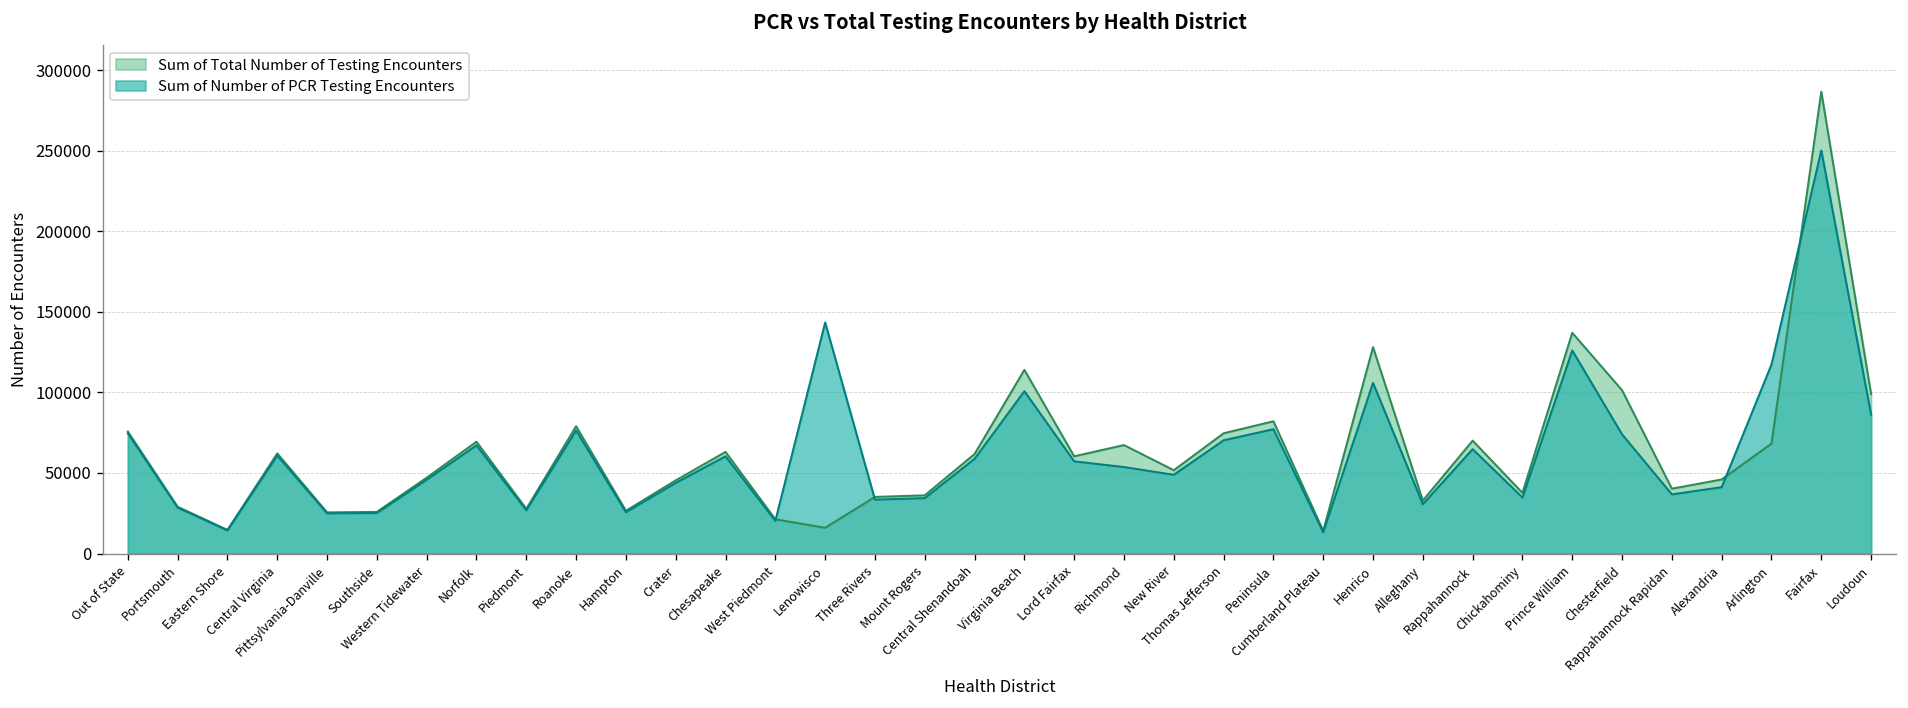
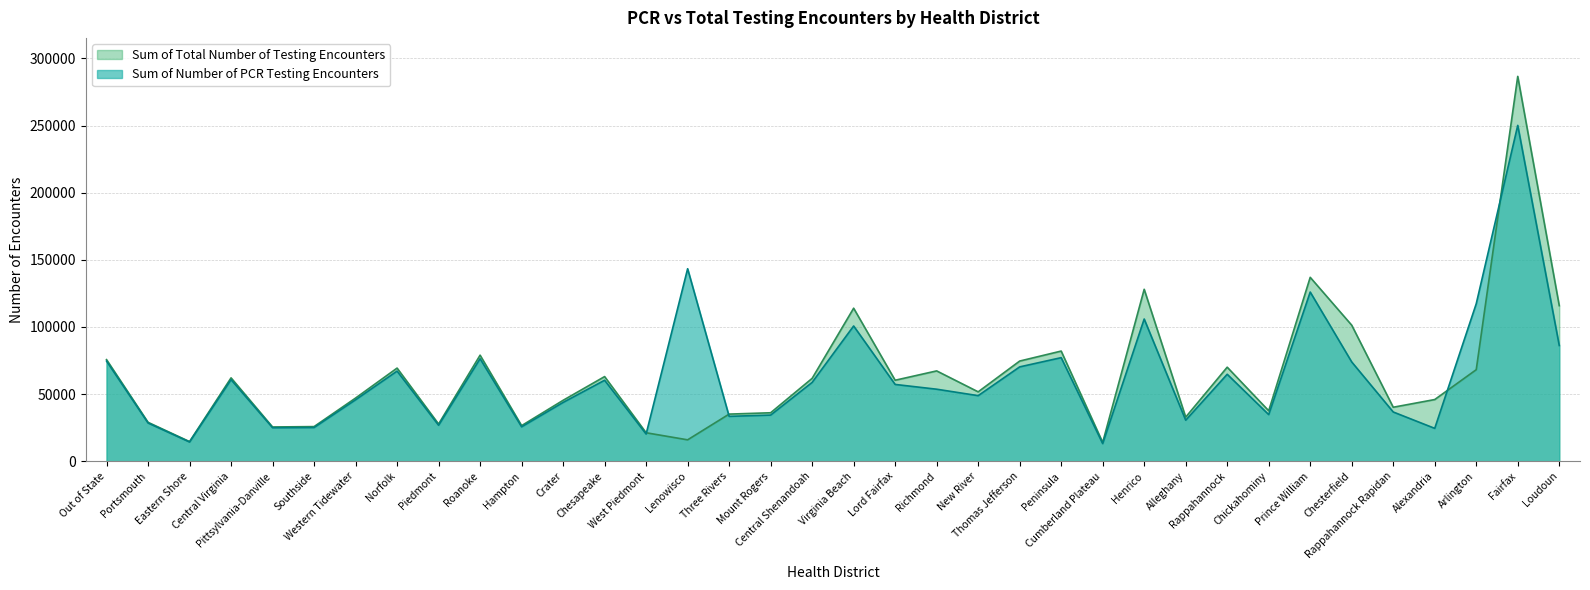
  {
    "Sum of Total Number of Testing Encounters": {
      "Norfolk": 69000,
      "Roanoke": 79000,
      "Chesapeake": 63000,
      "Lenowisco": 16000,
      "Central Shenandoah": 62000,
      "Virginia Beach": 114000,
      "Lord Fairfax": 60000,
      "Richmond": 67000,
      "New River": 52000,
      "Thomas Jefferson": 75000,
      "Peninsula": 82000,
      "Henrico": 128000,
      "Alleghany": 33000,
      "Rappahannock": 70000,
      "Chickahominy": 38000,
      "Prince William": 137000,
      "Chesterfield": 101000,
      "Rappahannock Rapidan": 40000,
      "Alexandria": 46000,
      "Arlington": 68000,
      "Fairfax": 287000,
-     "Loudoun": 99000
+     "Loudoun": 116000
    },
    "Sum of Number of PCR Testing Encounters": {
      "Norfolk": 67000,
      "Roanoke": 76000,
      "Chesapeake": 60000,
      "Lenowisco": 143000,
      "Central Shenandoah": 59000,
      "Virginia Beach": 101000,
      "Lord Fairfax": 57000,
      "Richmond": 54000,
      "New River": 49000,
      "Thomas Jefferson": 70000,
      "Peninsula": 77000,
      "Henrico": 106000,
      "Alleghany": 31000,
      "Rappahannock": 65000,
      "Chickahominy": 35000,
      "Prince William": 126000,
      "Chesterfield": 74000,
      "Rappahannock Rapidan": 37000,
-     "Alexandria": 41000,
+     "Alexandria": 25000,
      "Arlington": 117000,
      "Fairfax": 250000,
      "Loudoun": 86000
    }
  }
